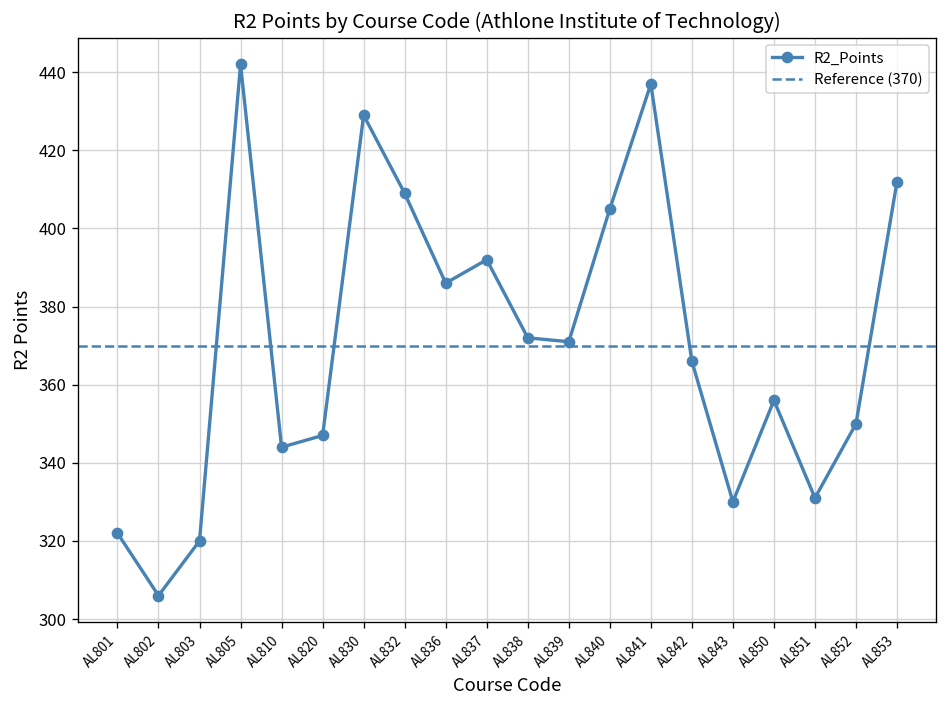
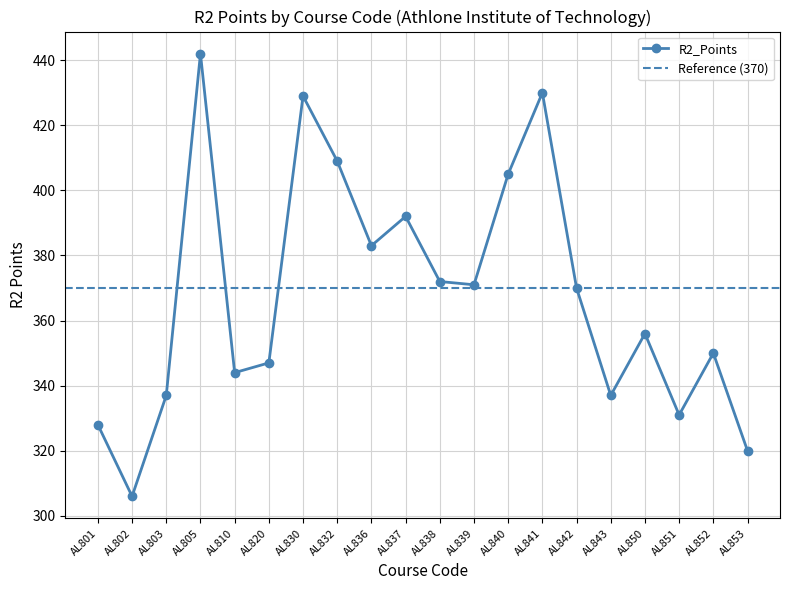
  {
-   "AL801": 322,
+   "AL801": 328,
    "AL802": 306,
-   "AL803": 320,
+   "AL803": 337,
    "AL805": 442,
    "AL810": 344,
    "AL820": 347,
    "AL830": 429,
    "AL832": 409,
-   "AL836": 386,
+   "AL836": 383,
    "AL837": 392,
    "AL838": 372,
    "AL839": 371,
    "AL840": 405,
-   "AL841": 437,
-   "AL842": 366,
-   "AL843": 330,
+   "AL841": 430,
+   "AL842": 370,
+   "AL843": 337,
    "AL850": 356,
    "AL851": 331,
    "AL852": 350,
-   "AL853": 412
+   "AL853": 320
  }
